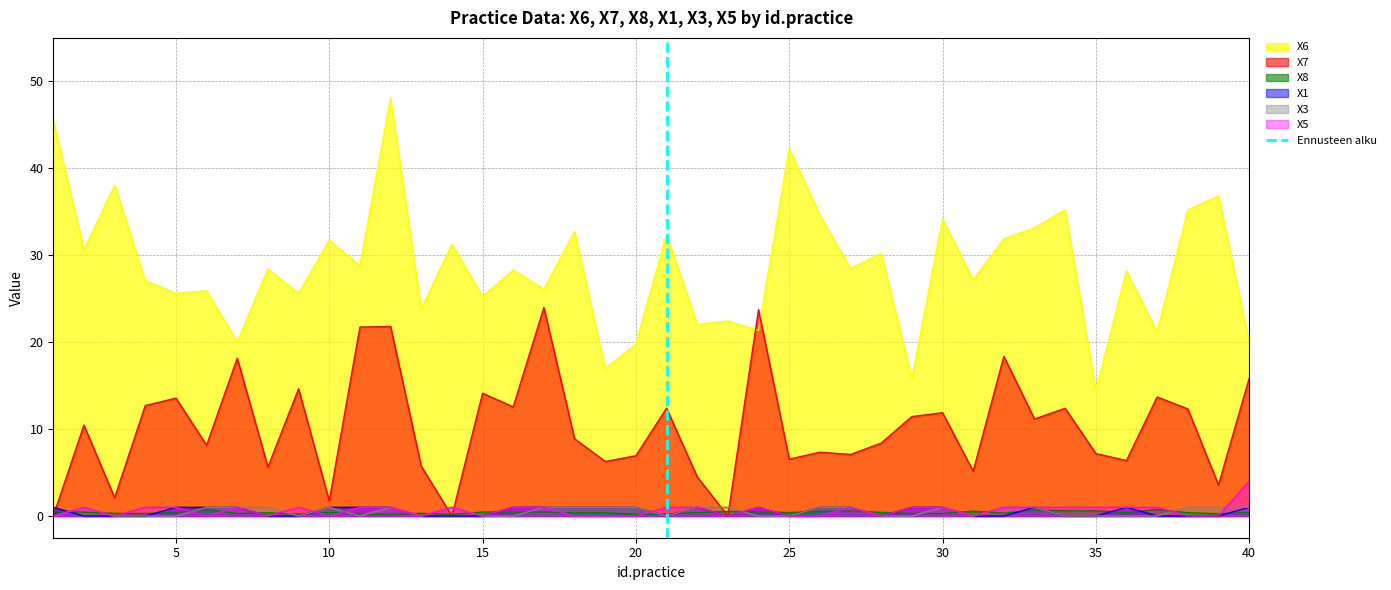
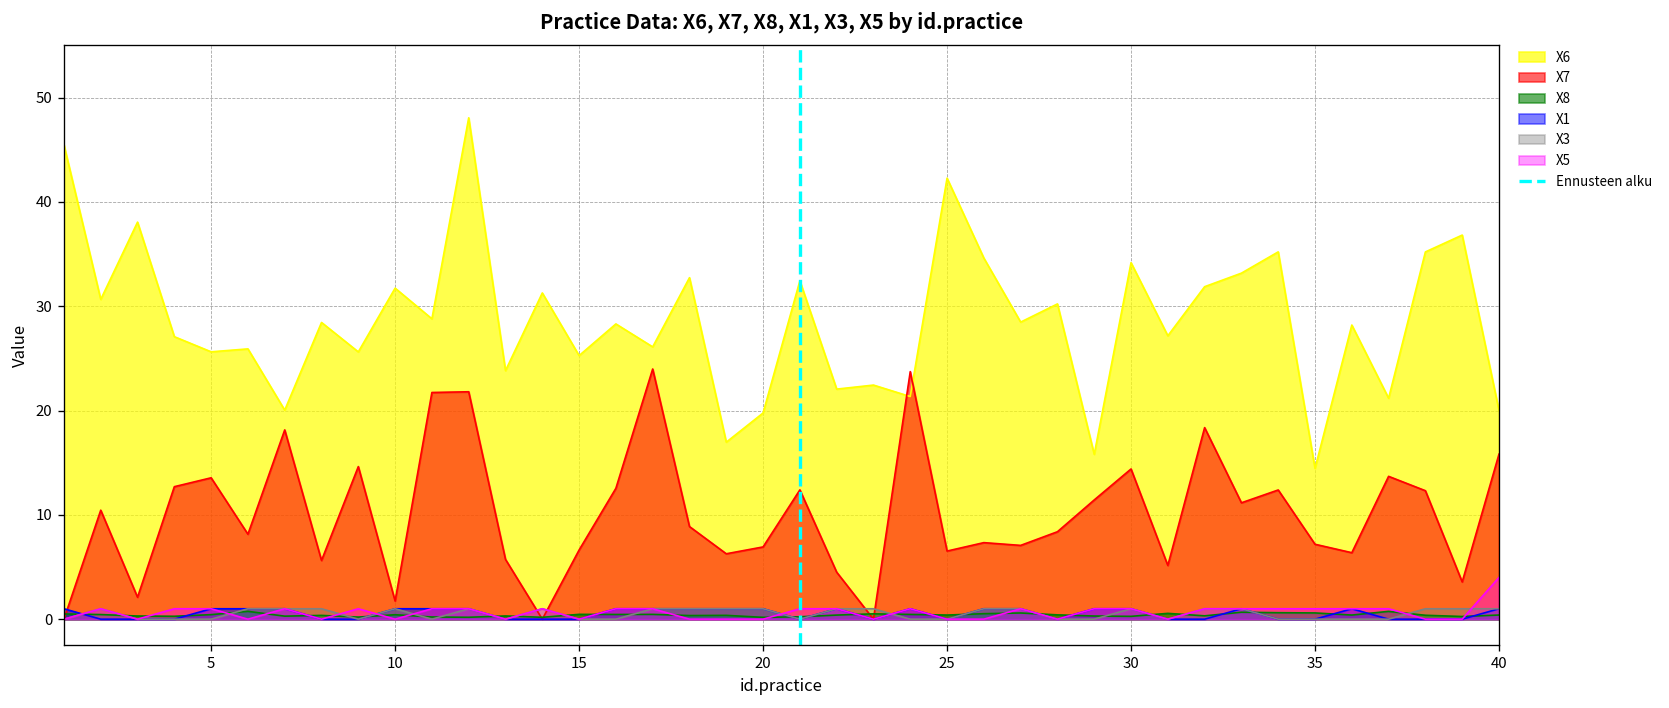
  {
    "X6": {
      "5": 26,
      "10": 32,
      "15": 25,
      "20": 20,
      "25": 42,
      "30": 34,
      "35": 14,
      "40": 20
    },
    "X7": {
      "5": 14,
      "10": 2,
-     "15": 14,
+     "15": 7,
      "20": 7,
      "25": 7,
-     "30": 12,
+     "30": 14,
      "35": 7,
      "40": 16
    },
    "X8": {
      "5": 0,
      "10": 0,
      "15": 0,
      "25": 0,
      "30": 0,
      "35": 1,
      "40": 0
    },
    "X3": {
      "5": 0
    },
    "X5": {
      "10": 0,
      "35": 1,
      "40": 4
    }
  }
